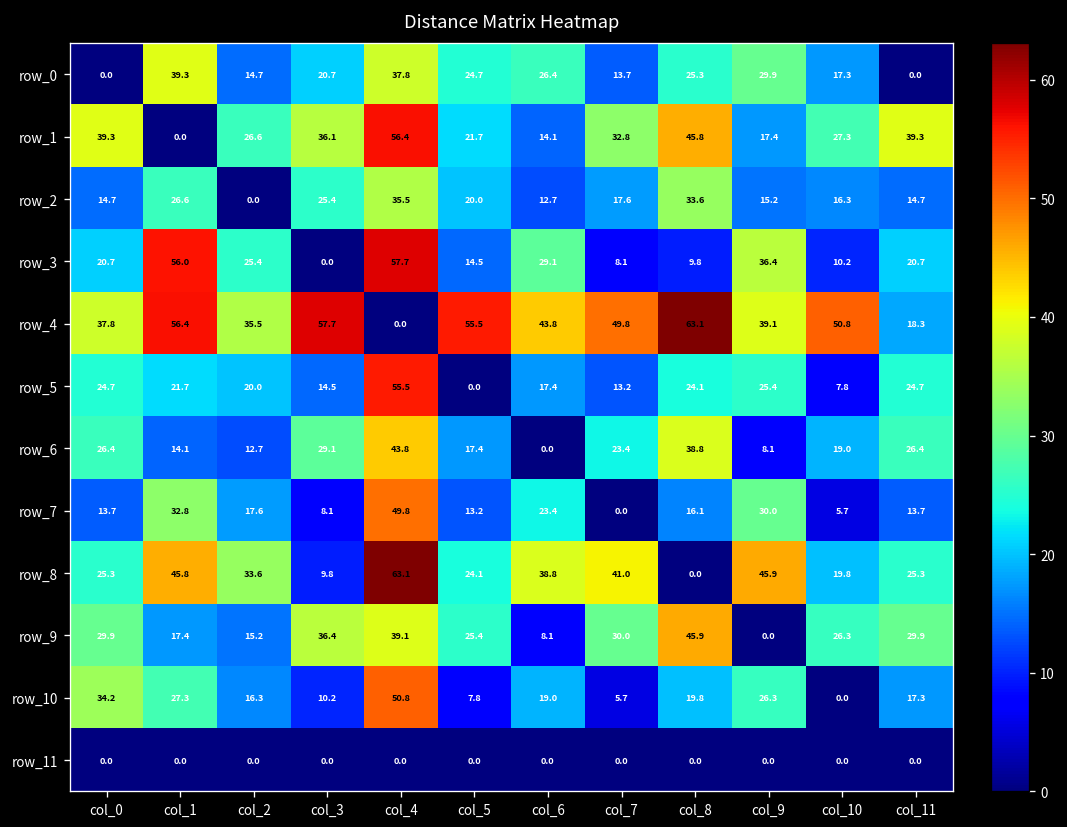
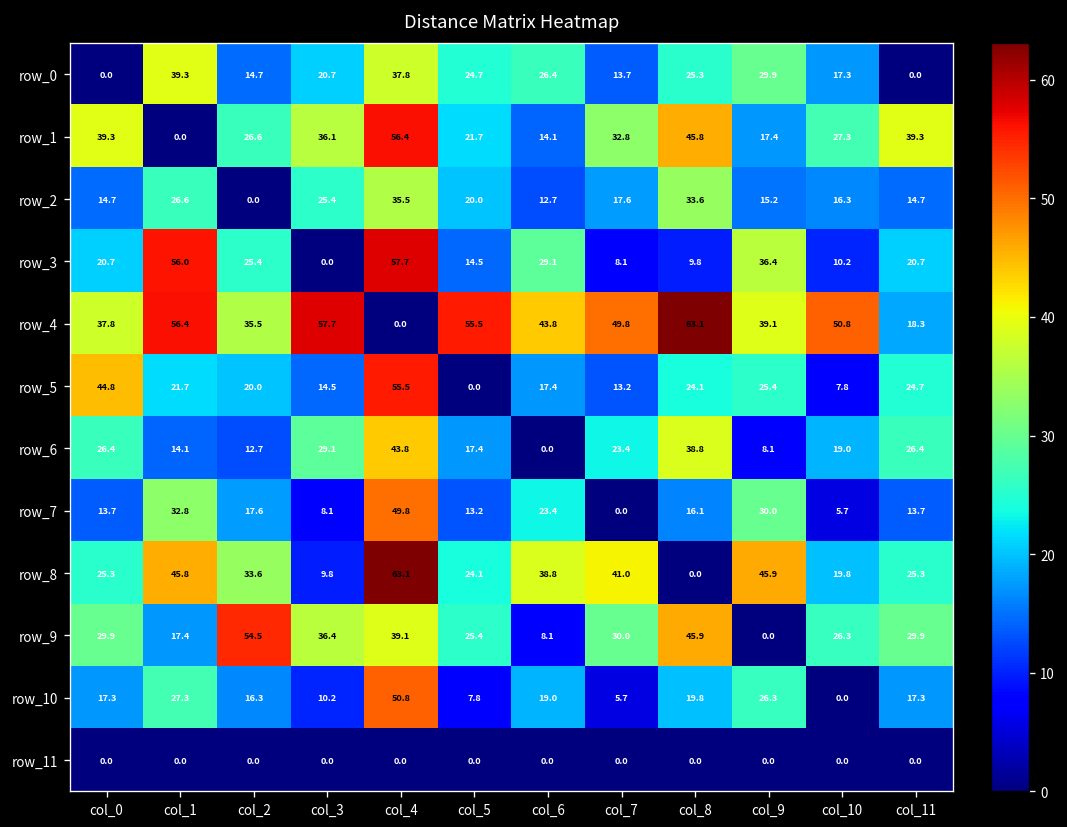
  {
    "row_0": {
      "col_0": 0.0,
      "col_1": 39.3,
      "col_2": 14.7,
      "col_3": 20.7,
      "col_4": 37.8,
      "col_5": 24.7,
      "col_6": 26.4,
      "col_7": 13.7,
      "col_8": 25.3,
      "col_9": 29.9,
      "col_10": 17.3,
      "col_11": 0.0
    },
    "row_1": {
      "col_0": 39.3,
      "col_1": 0.0,
      "col_2": 26.6,
      "col_3": 36.1,
      "col_4": 56.4,
      "col_5": 21.7,
      "col_6": 14.1,
      "col_7": 32.8,
      "col_8": 45.8,
      "col_9": 17.4,
      "col_10": 27.3,
      "col_11": 39.3
    },
    "row_2": {
      "col_0": 14.7,
      "col_1": 26.6,
      "col_2": 0.0,
      "col_3": 25.4,
      "col_4": 35.5,
      "col_5": 20.0,
      "col_6": 12.7,
      "col_7": 17.6,
      "col_8": 33.6,
      "col_9": 15.2,
      "col_10": 16.3,
      "col_11": 14.7
    },
    "row_3": {
      "col_0": 20.7,
      "col_1": 56.0,
      "col_2": 25.4,
      "col_3": 0.0,
      "col_4": 57.7,
      "col_5": 14.5,
      "col_6": 29.1,
      "col_7": 8.1,
      "col_8": 9.8,
      "col_9": 36.4,
      "col_10": 10.2,
      "col_11": 20.7
    },
    "row_4": {
      "col_0": 37.8,
      "col_1": 56.4,
      "col_2": 35.5,
      "col_3": 57.7,
      "col_4": 0.0,
      "col_5": 55.5,
      "col_6": 43.8,
      "col_7": 49.8,
      "col_8": 63.1,
      "col_9": 39.1,
      "col_10": 50.8,
      "col_11": 18.3
    },
    "row_5": {
-     "col_0": 24.7,
+     "col_0": 44.8,
      "col_1": 21.7,
      "col_2": 20.0,
      "col_3": 14.5,
      "col_4": 55.5,
      "col_5": 0.0,
      "col_6": 17.4,
      "col_7": 13.2,
      "col_8": 24.1,
      "col_9": 25.4,
      "col_10": 7.8,
      "col_11": 24.7
    },
    "row_6": {
      "col_0": 26.4,
      "col_1": 14.1,
      "col_2": 12.7,
      "col_3": 29.1,
      "col_4": 43.8,
      "col_5": 17.4,
      "col_6": 0.0,
      "col_7": 23.4,
      "col_8": 38.8,
      "col_9": 8.1,
      "col_10": 19.0,
      "col_11": 26.4
    },
    "row_7": {
      "col_0": 13.7,
      "col_1": 32.8,
      "col_2": 17.6,
      "col_3": 8.1,
      "col_4": 49.8,
      "col_5": 13.2,
      "col_6": 23.4,
      "col_7": 0.0,
      "col_8": 16.1,
      "col_9": 30.0,
      "col_10": 5.7,
      "col_11": 13.7
    },
    "row_8": {
      "col_0": 25.3,
      "col_1": 45.8,
      "col_2": 33.6,
      "col_3": 9.8,
      "col_4": 63.1,
      "col_5": 24.1,
      "col_6": 38.8,
      "col_7": 41.0,
      "col_8": 0.0,
      "col_9": 45.9,
      "col_10": 19.8,
      "col_11": 25.3
    },
    "row_9": {
      "col_0": 29.9,
      "col_1": 17.4,
-     "col_2": 15.2,
+     "col_2": 54.5,
      "col_3": 36.4,
      "col_4": 39.1,
      "col_5": 25.4,
      "col_6": 8.1,
      "col_7": 30.0,
      "col_8": 45.9,
      "col_9": 0.0,
      "col_10": 26.3,
      "col_11": 29.9
    },
    "row_10": {
-     "col_0": 34.2,
+     "col_0": 17.3,
      "col_1": 27.3,
      "col_2": 16.3,
      "col_3": 10.2,
      "col_4": 50.8,
      "col_5": 7.8,
      "col_6": 19.0,
      "col_7": 5.7,
      "col_8": 19.8,
      "col_9": 26.3,
      "col_10": 0.0,
      "col_11": 17.3
    },
    "row_11": {
      "col_0": 0.0,
      "col_1": 0.0,
      "col_2": 0.0,
      "col_3": 0.0,
      "col_4": 0.0,
      "col_5": 0.0,
      "col_6": 0.0,
      "col_7": 0.0,
      "col_8": 0.0,
      "col_9": 0.0,
      "col_10": 0.0,
      "col_11": 0.0
    }
  }
